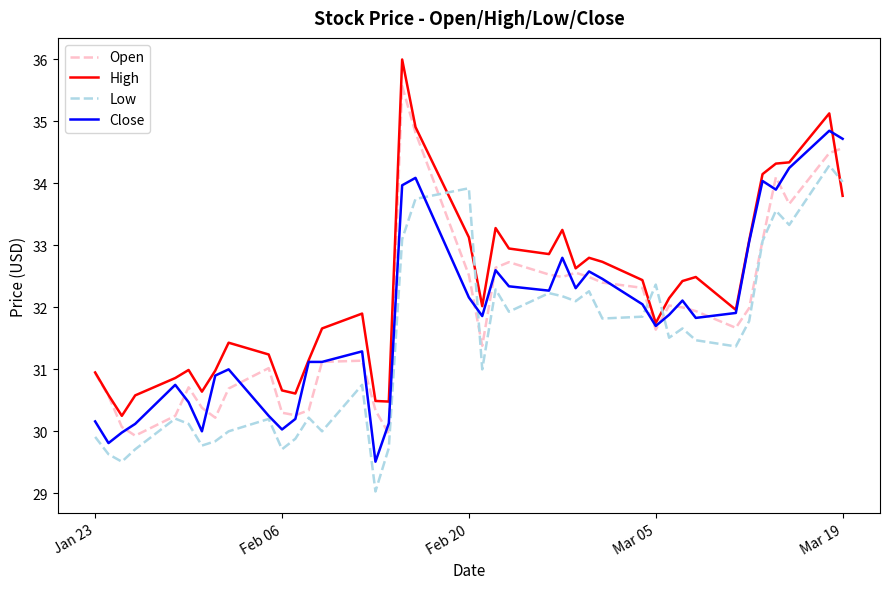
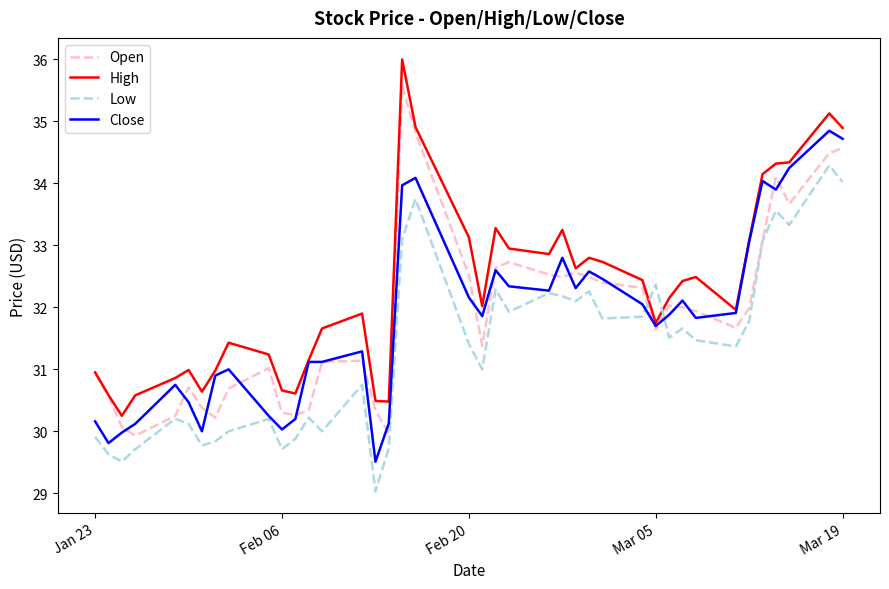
  {
    "Open": {
      "Feb 06": 30.3,
      "Feb 20": 32.5,
      "Mar 05": 31.6,
      "Mar 19": 34.6
    },
    "High": {
      "Feb 06": 30.7,
      "Feb 20": 33.1,
      "Mar 05": 31.7,
-     "Mar 19": 33.8
+     "Mar 19": 34.9
    },
    "Low": {
      "Jan 23": 29.9,
      "Feb 06": 29.7,
-     "Feb 20": 33.9,
+     "Feb 20": 31.4,
      "Mar 05": 32.4,
      "Mar 19": 34.0
    },
    "Close": {
      "Jan 23": 30.2,
      "Feb 06": 30.0,
      "Feb 20": 32.2,
      "Mar 05": 31.7,
      "Mar 19": 34.7
    }
  }
